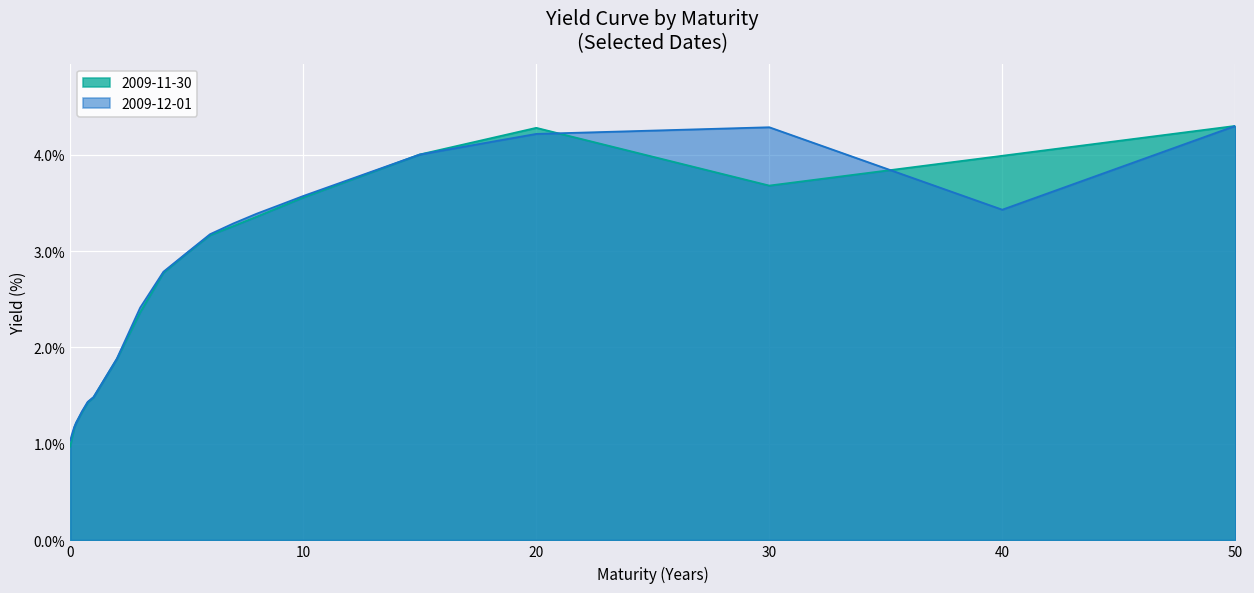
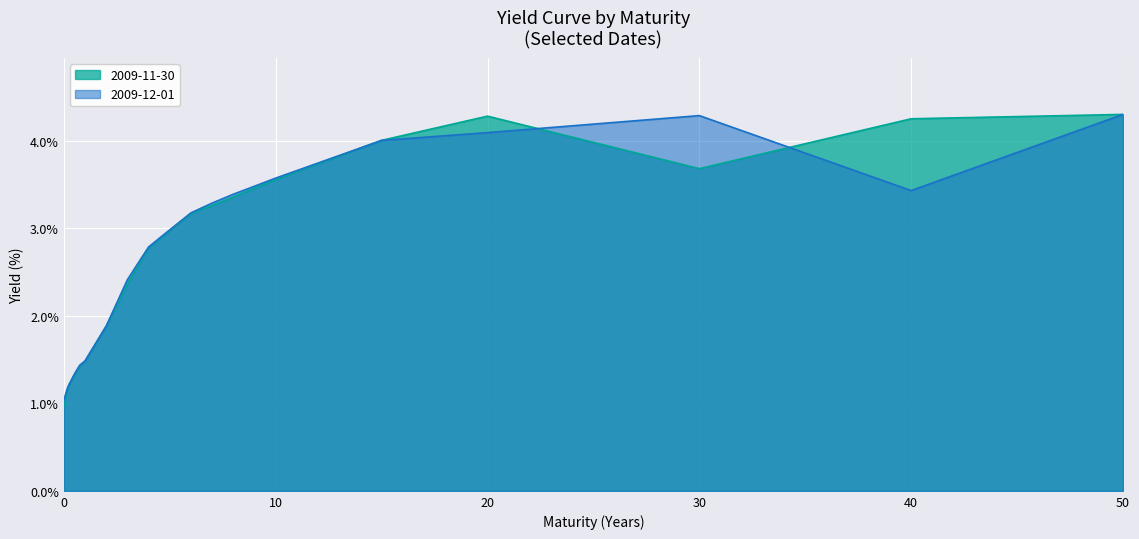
  {
    "2009-11-30": {
      "0": "1.0%",
      "20": "4.3%",
      "30": "3.7%",
-     "40": "4.0%"
+     "40": "4.3%"
    },
    "2009-12-01": {
      "0": "1.0%",
-     "20": "4.2%",
+     "20": "4.1%",
      "30": "4.3%",
      "40": "3.4%"
    }
  }
